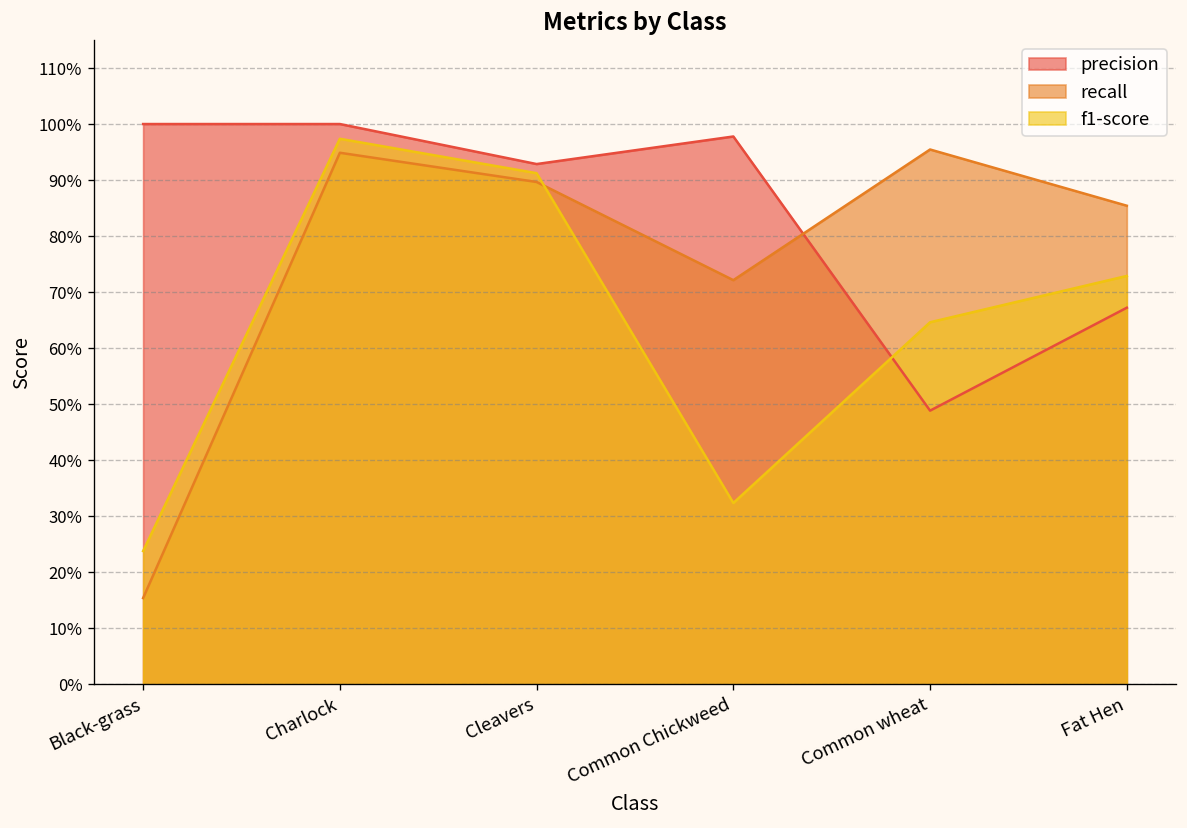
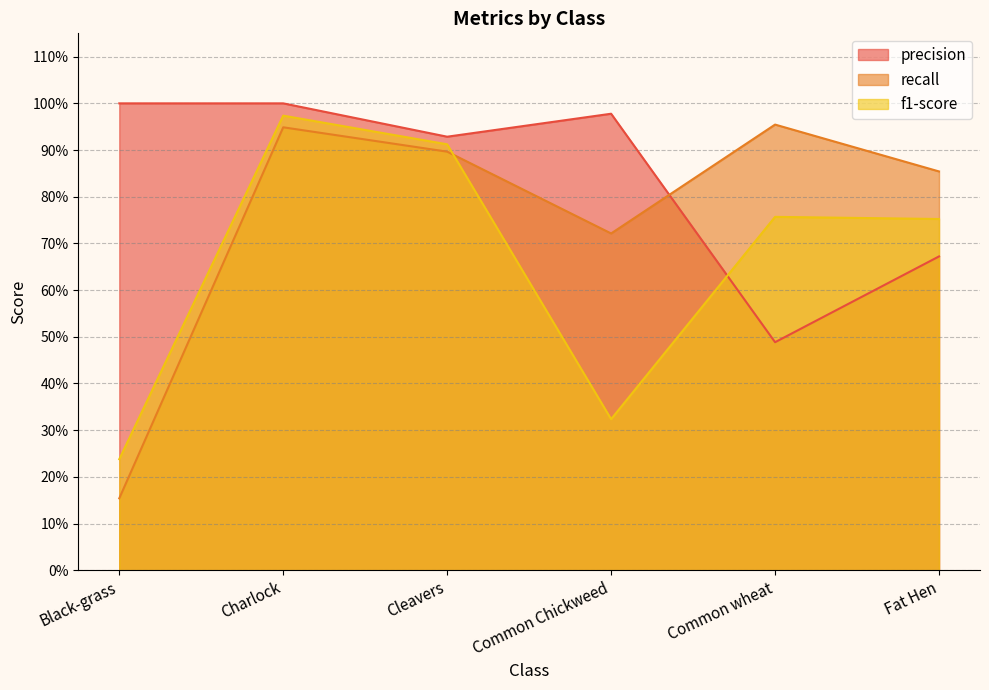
  {
    "f1-score": {
      "Black-grass": "24%",
      "Charlock": "97%",
      "Cleavers": "91%",
      "Common Chickweed": "32%",
-     "Common wheat": "65%",
-     "Fat Hen": "73%"
+     "Common wheat": "76%",
+     "Fat Hen": "75%"
    }
  }
